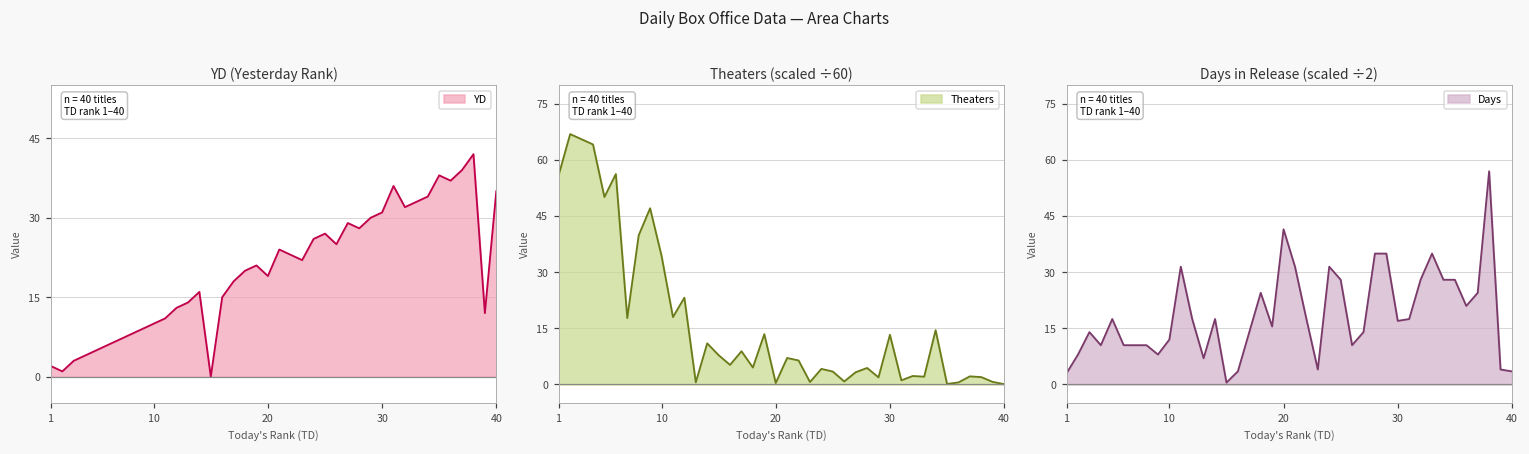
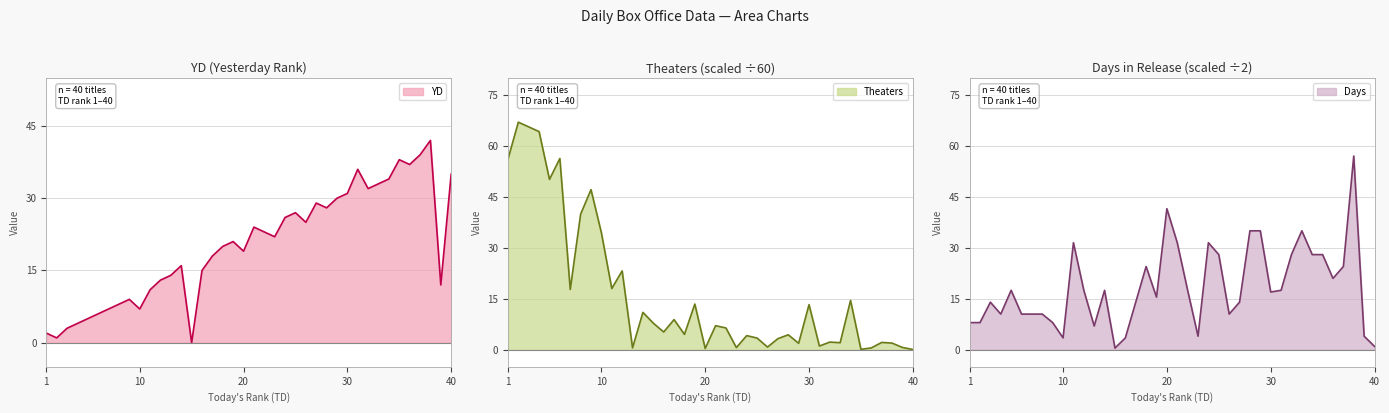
  {
    "YD (Yesterday Rank)": {
      "1": 2,
-     "10": 10,
+     "10": 7,
      "20": 19,
      "30": 31,
      "40": 35
    },
    "Theaters (scaled ÷60)": {
      "1": 56,
      "10": 34,
      "20": 0,
      "30": 13,
      "40": 0
    },
    "Days in Release (scaled ÷2)": {
-     "1": 3,
-     "10": 12,
+     "1": 8,
+     "10": 4,
      "20": 42,
      "30": 17,
-     "40": 4
+     "40": 1
    }
  }
